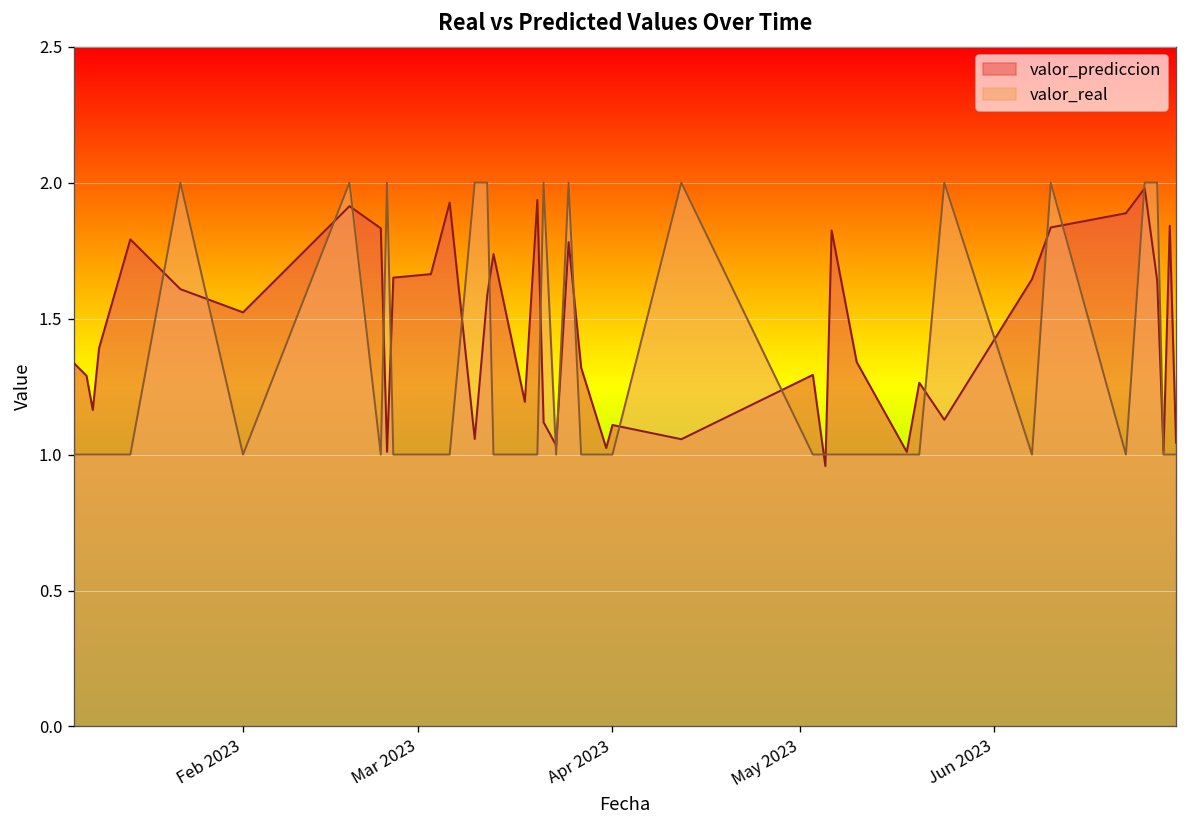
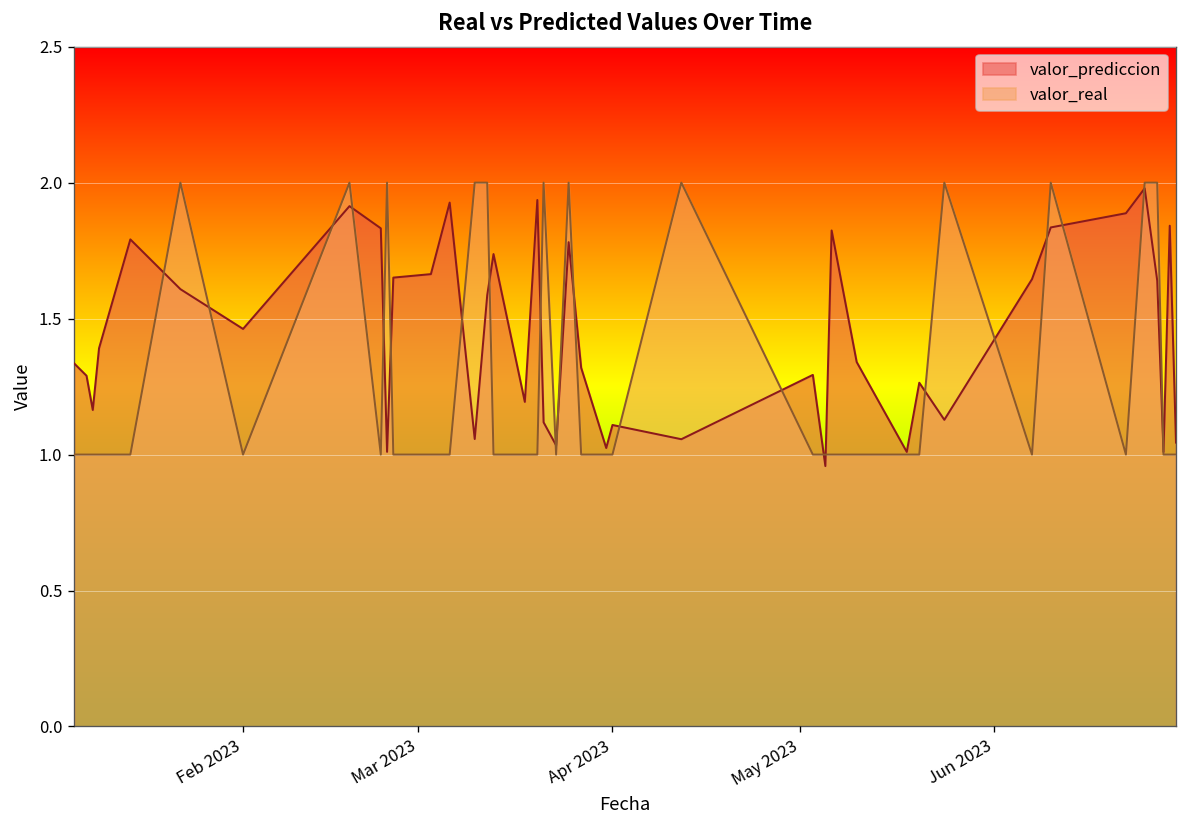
  {
    "valor_prediccion": {
-     "Feb 2023": 1.52,
+     "Feb 2023": 1.46,
      "Apr 2023": 1.11
    },
    "valor_real": {
      "Feb 2023": 1.00,
      "Apr 2023": 1.00
    }
  }
